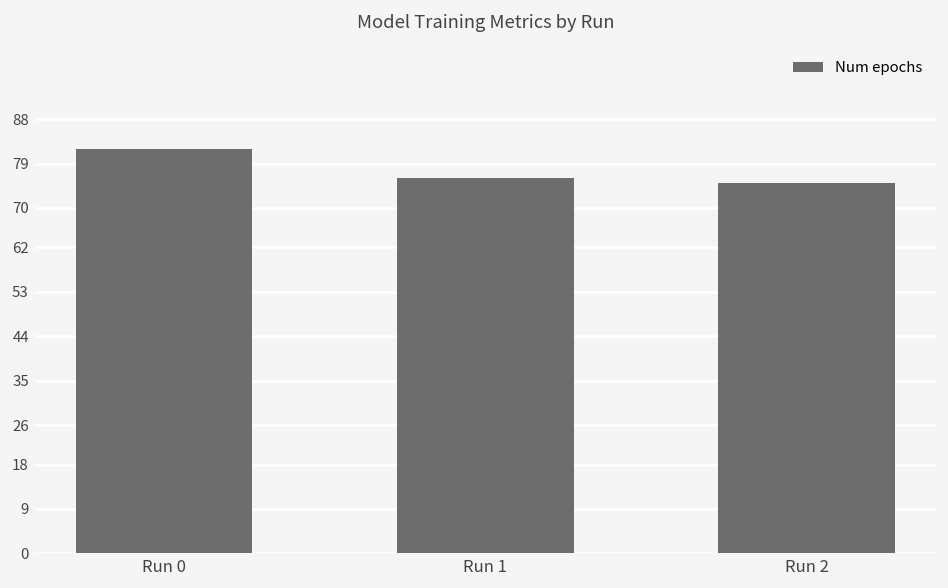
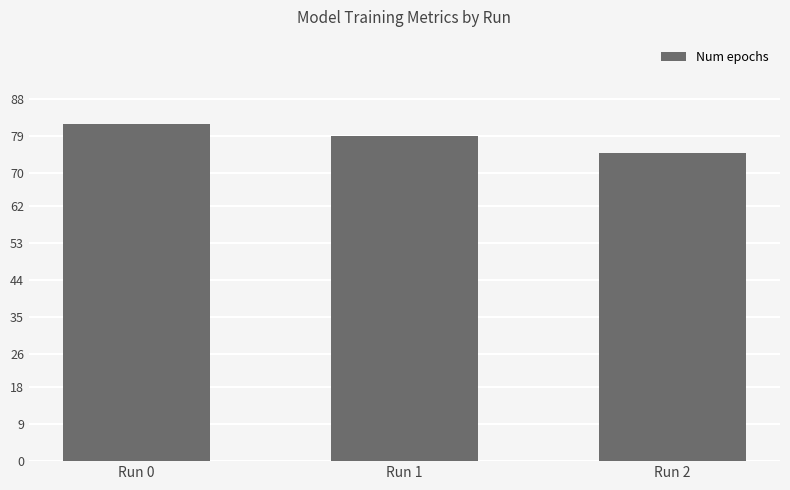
  {
    "Run 0": 82,
-   "Run 1": 76,
+   "Run 1": 79,
    "Run 2": 75
  }
